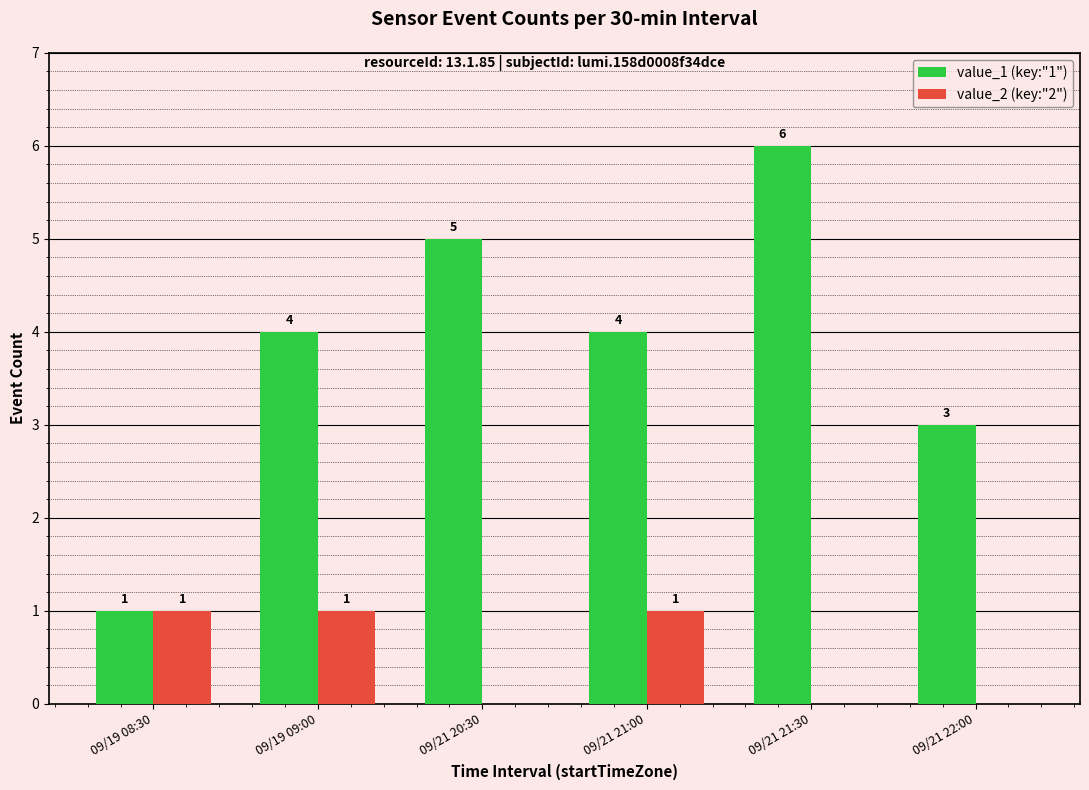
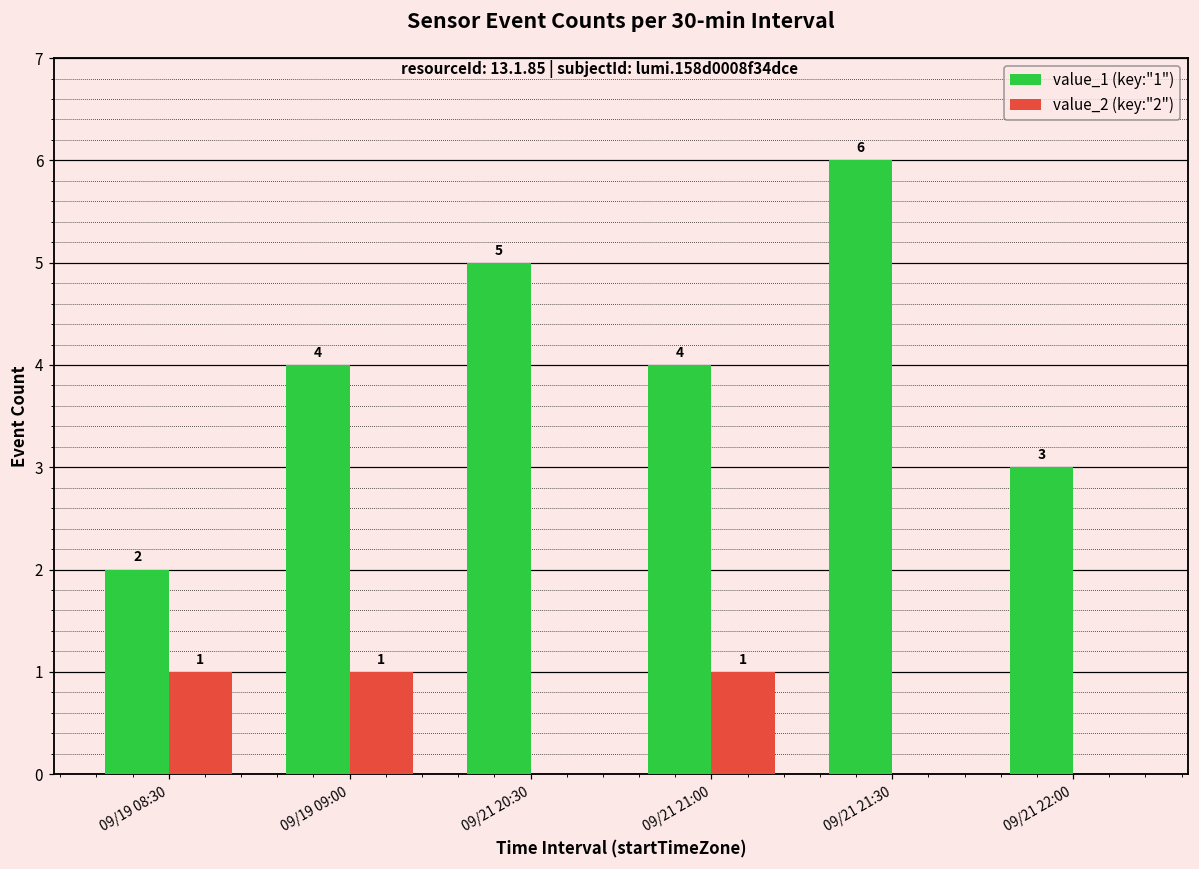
  {
    "value_1 (key:\"1\")": {
-     "09/19 08:30": 1,
+     "09/19 08:30": 2,
      "09/19 09:00": 4,
      "09/21 20:30": 5,
      "09/21 21:00": 4,
      "09/21 21:30": 6,
      "09/21 22:00": 3
    },
    "value_2 (key:\"2\")": {
      "09/19 08:30": 1,
      "09/19 09:00": 1,
      "09/21 21:00": 1
    }
  }
